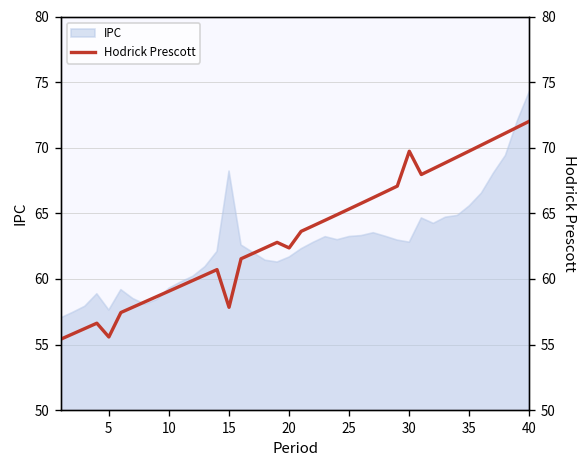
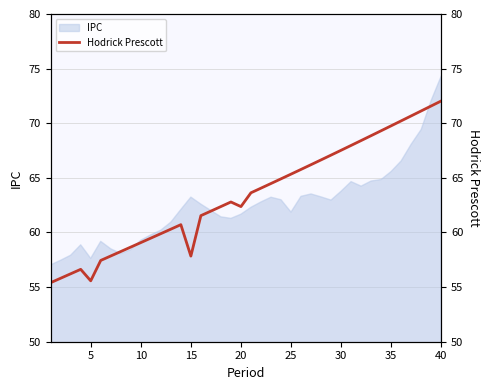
  {
    "IPC": {
      "5": 57.6,
      "10": 59.3,
-     "15": 68.2,
+     "15": 63.2,
      "20": 61.7,
-     "25": 63.2,
-     "30": 62.8,
+     "25": 61.9,
+     "30": 63.8,
      "35": 65.6,
      "40": 74.3
    },
    "Hodrick Prescott": {
      "5": 55.6,
      "10": 59.1,
      "15": 57.8,
      "20": 62.4,
      "25": 65.3,
-     "30": 69.7,
+     "30": 67.5,
      "35": 69.8,
      "40": 72.0
    }
  }
